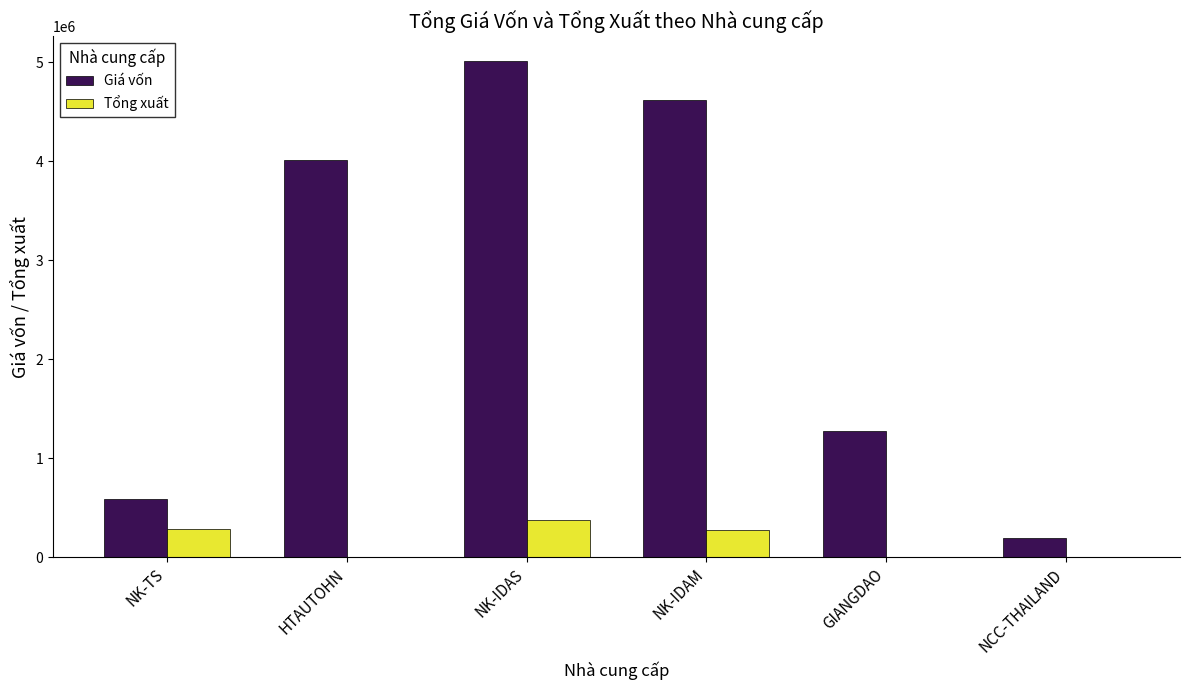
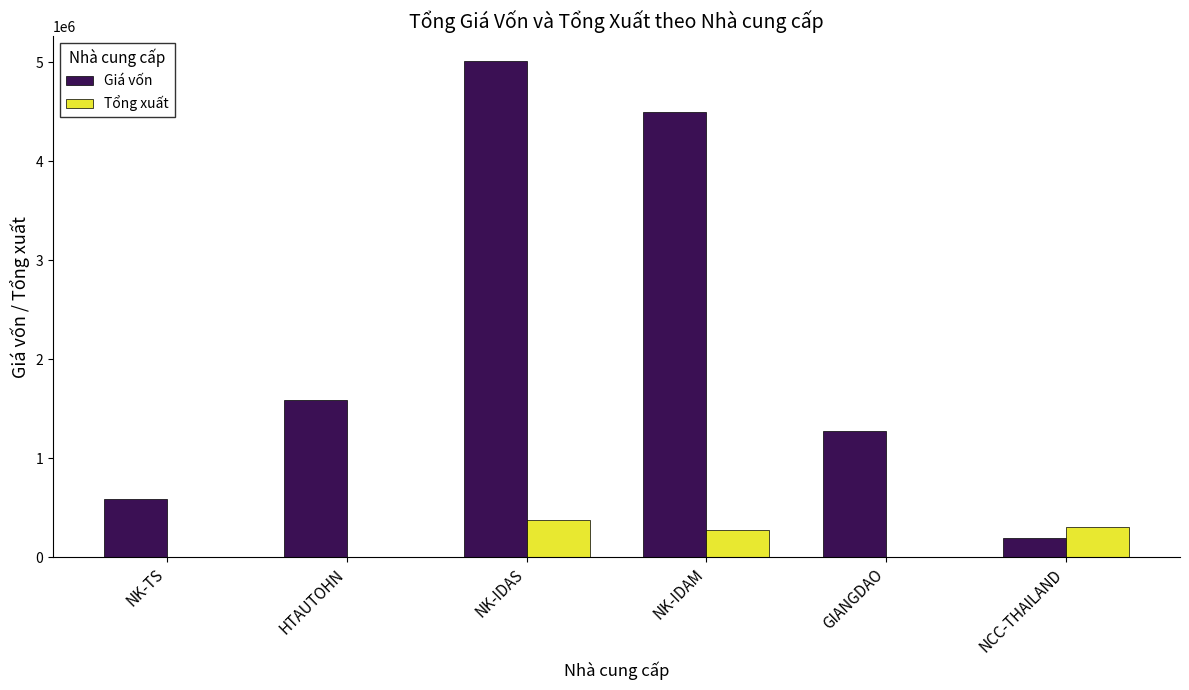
  {
    "Giá vốn": {
      "NK-TS": 600000,
-     "HTAUTOHN": 4000000,
+     "HTAUTOHN": 1600000,
      "NK-IDAS": 5000000,
-     "NK-IDAM": 4600000,
+     "NK-IDAM": 4500000,
      "GIANGDAO": 1300000,
      "NCC-THAILAND": 200000
    },
    "Tổng xuất": {
-     "NK-TS": 300000,
+     "NK-TS": 0,
      "NK-IDAS": 400000,
      "NK-IDAM": 300000,
-     "NCC-THAILAND": 0
+     "NCC-THAILAND": 300000
    }
  }
